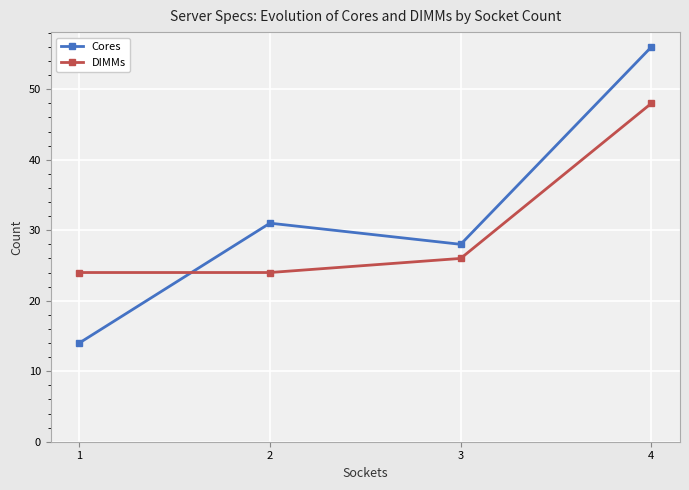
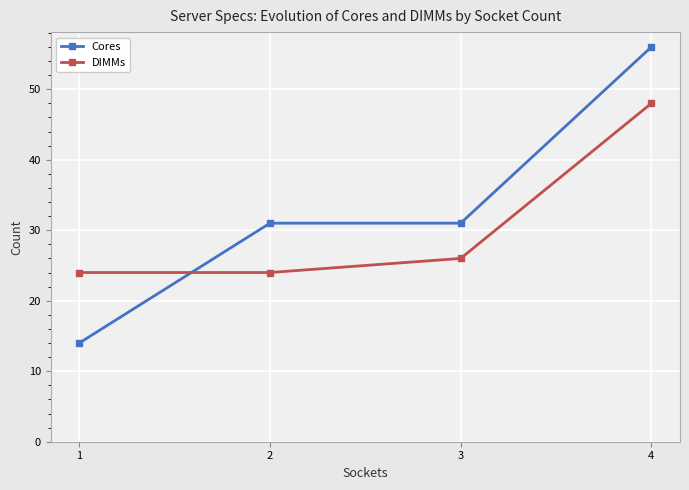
  {
    "Cores": {
      "1": 14,
      "2": 31,
-     "3": 28,
+     "3": 31,
      "4": 56
    },
    "DIMMs": {
      "1": 24,
      "2": 24,
      "3": 26,
      "4": 48
    }
  }
